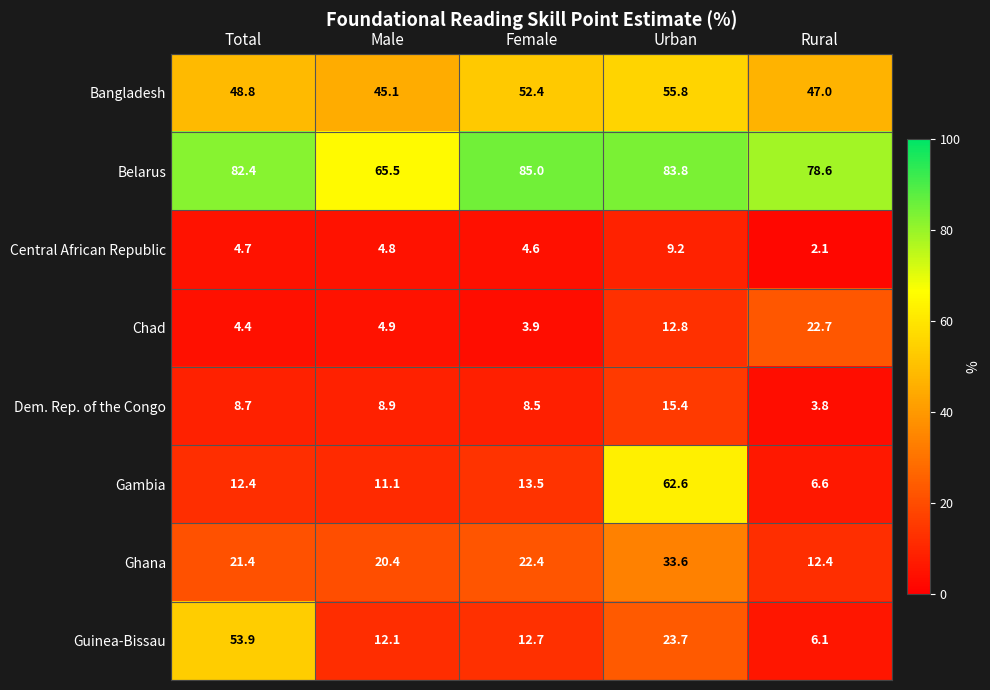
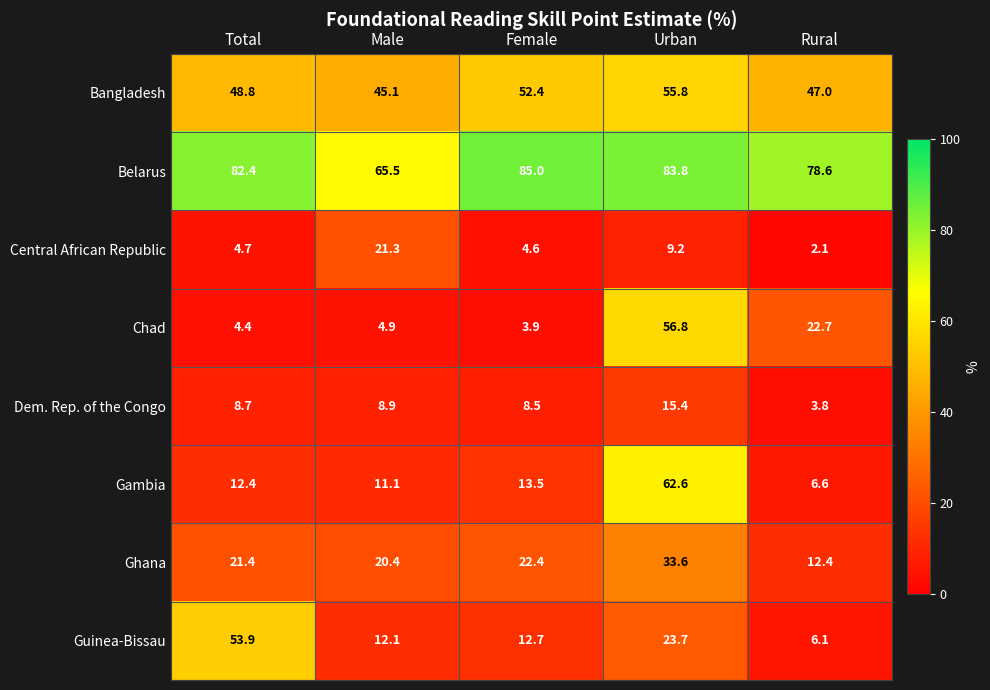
  {
    "Bangladesh": {
      "Total": 48.8,
      "Male": 45.1,
      "Female": 52.4,
      "Urban": 55.8,
      "Rural": 47.0
    },
    "Belarus": {
      "Total": 82.4,
      "Male": 65.5,
      "Female": 85.0,
      "Urban": 83.8,
      "Rural": 78.6
    },
    "Central African Republic": {
      "Total": 4.7,
-     "Male": 4.8,
+     "Male": 21.3,
      "Female": 4.6,
      "Urban": 9.2,
      "Rural": 2.1
    },
    "Chad": {
      "Total": 4.4,
      "Male": 4.9,
      "Female": 3.9,
-     "Urban": 12.8,
+     "Urban": 56.8,
      "Rural": 22.7
    },
    "Dem. Rep. of the Congo": {
      "Total": 8.7,
      "Male": 8.9,
      "Female": 8.5,
      "Urban": 15.4,
      "Rural": 3.8
    },
    "Gambia": {
      "Total": 12.4,
      "Male": 11.1,
      "Female": 13.5,
      "Urban": 62.6,
      "Rural": 6.6
    },
    "Ghana": {
      "Total": 21.4,
      "Male": 20.4,
      "Female": 22.4,
      "Urban": 33.6,
      "Rural": 12.4
    },
    "Guinea-Bissau": {
      "Total": 53.9,
      "Male": 12.1,
      "Female": 12.7,
      "Urban": 23.7,
      "Rural": 6.1
    }
  }
